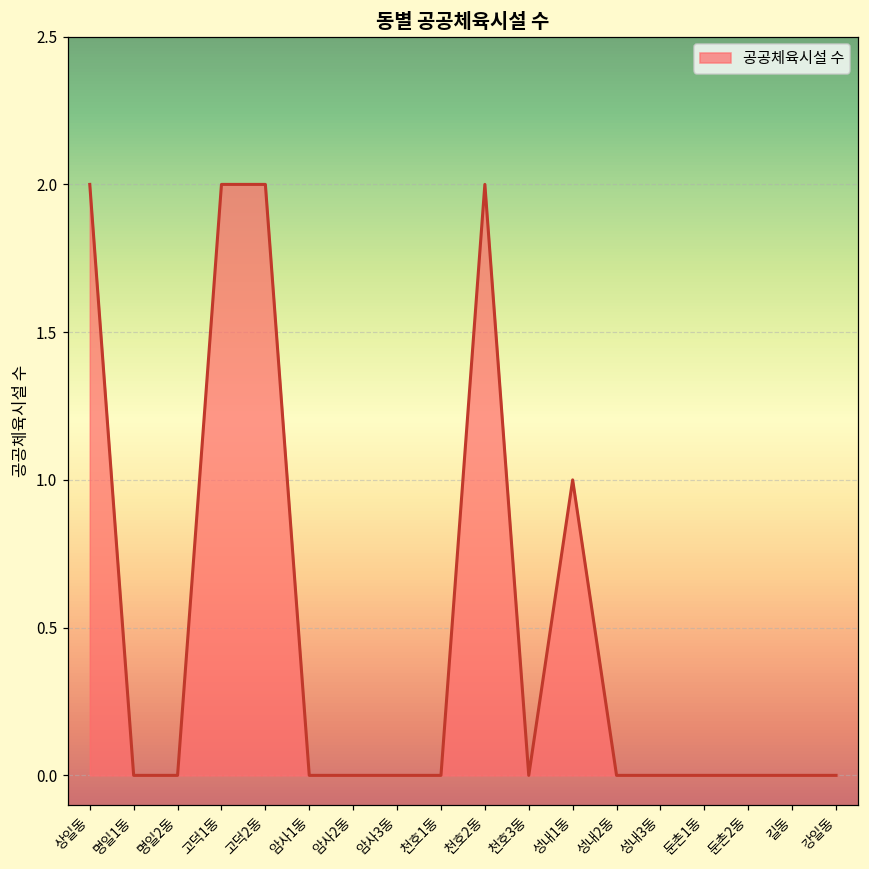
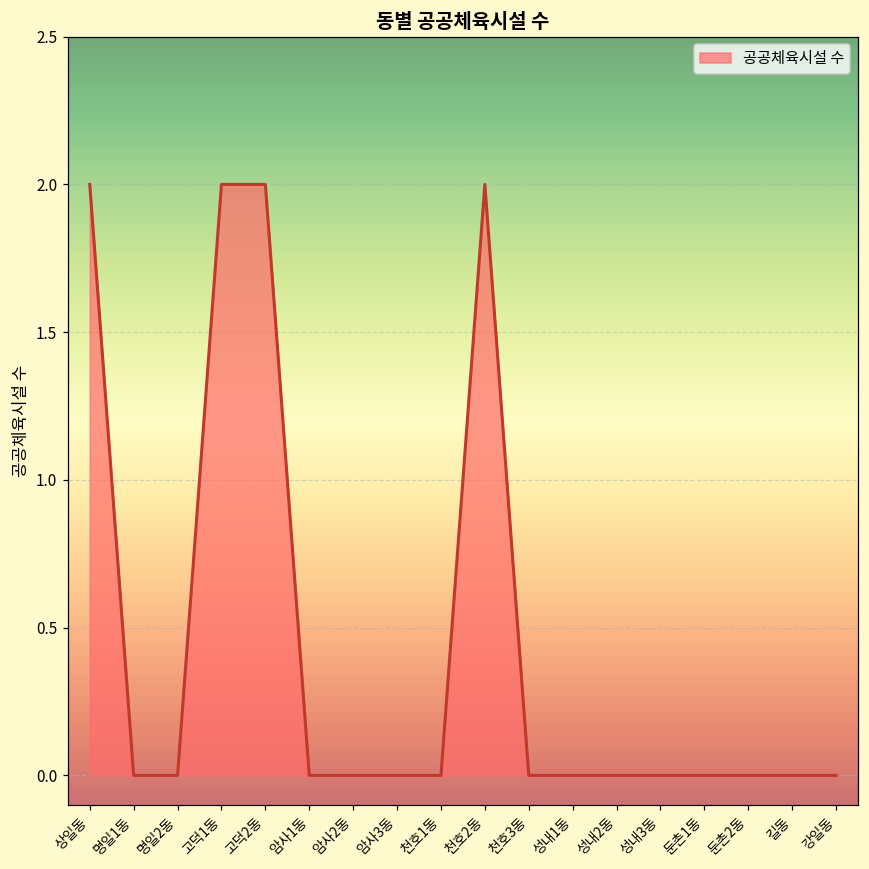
  {
    "상일동": 2,
    "명일1동": 0,
    "명일2동": 0,
    "고덕1동": 2,
    "고덕2동": 2,
    "암사1동": 0,
    "암사2동": 0,
    "암사3동": 0,
    "천호1동": 0,
    "천호2동": 2,
    "천호3동": 0,
-   "성내1동": 1,
+   "성내1동": 0,
    "성내2동": 0,
    "성내3동": 0,
    "둔촌1동": 0,
    "둔촌2동": 0,
    "길동": 0,
    "강일동": 0
  }
